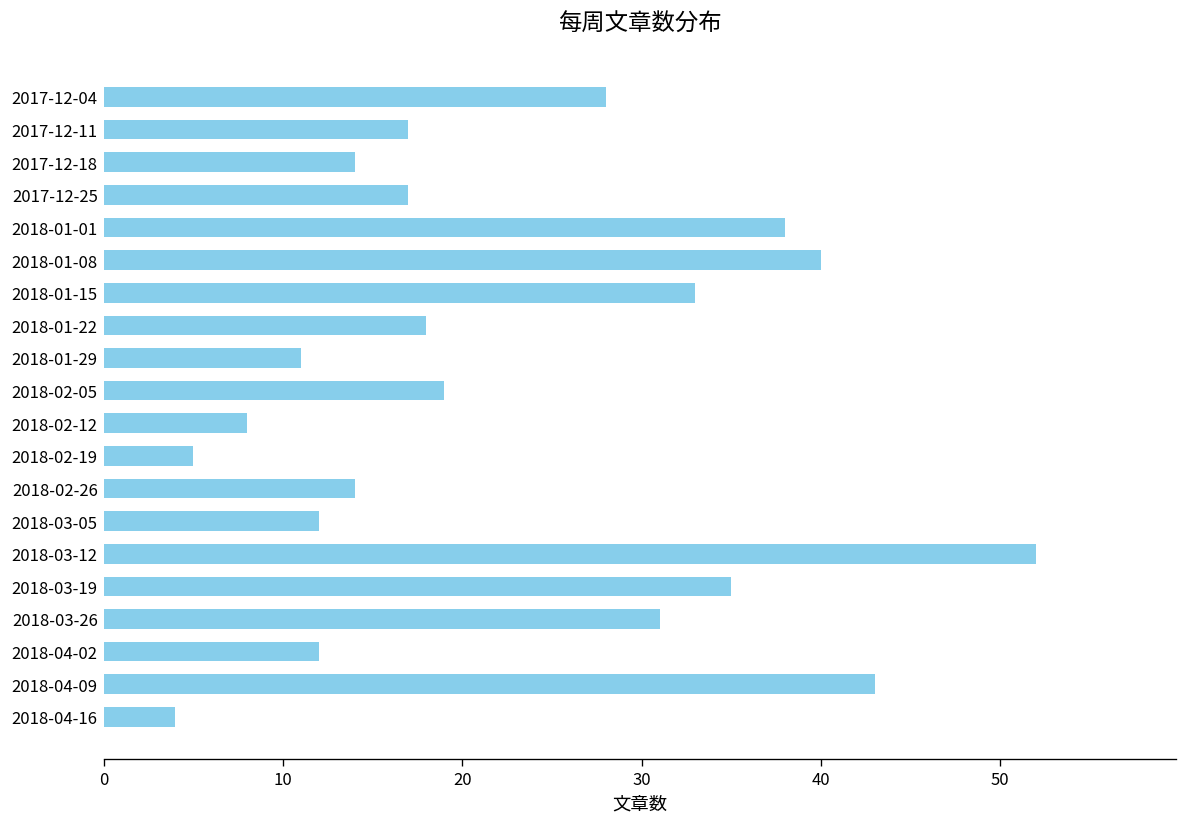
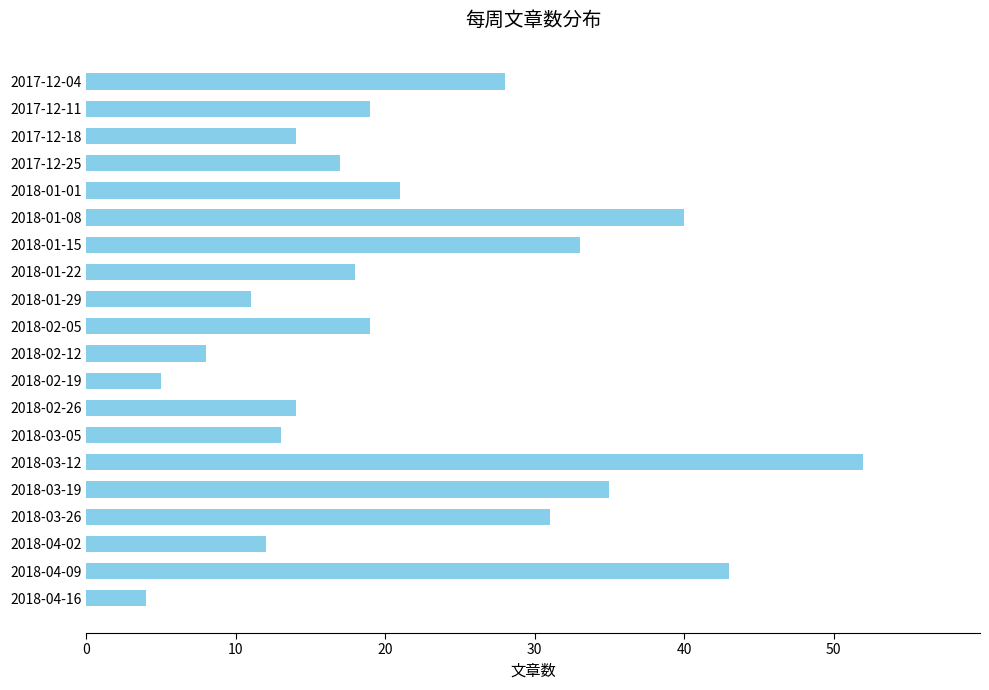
  {
    "2017-12-04": 28,
-   "2017-12-11": 17,
+   "2017-12-11": 19,
    "2017-12-18": 14,
    "2017-12-25": 17,
-   "2018-01-01": 38,
+   "2018-01-01": 21,
    "2018-01-08": 40,
    "2018-01-15": 33,
    "2018-01-22": 18,
    "2018-01-29": 11,
    "2018-02-05": 19,
    "2018-02-12": 8,
    "2018-02-19": 5,
    "2018-02-26": 14,
-   "2018-03-05": 12,
+   "2018-03-05": 13,
    "2018-03-12": 52,
    "2018-03-19": 35,
    "2018-03-26": 31,
    "2018-04-02": 12,
    "2018-04-09": 43,
    "2018-04-16": 4
  }
